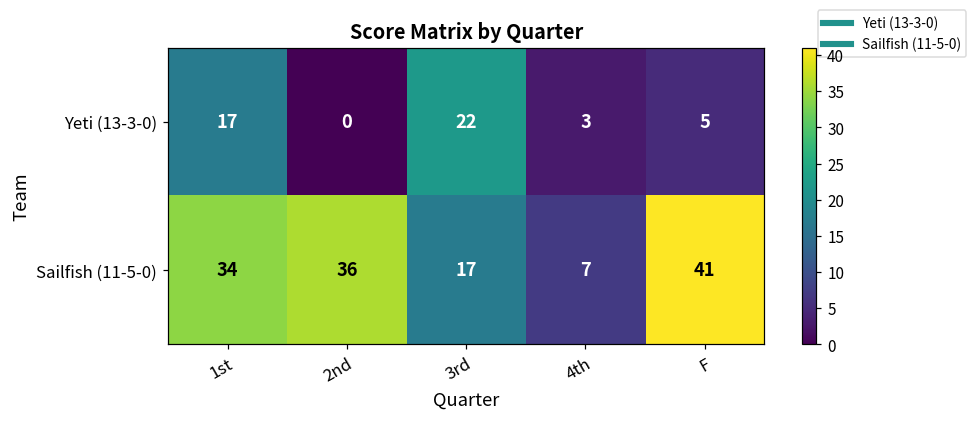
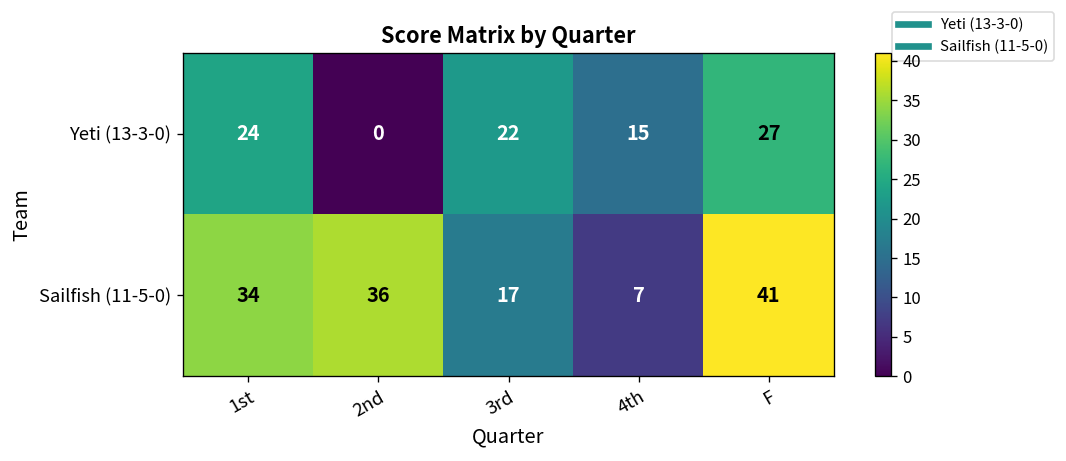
  {
    "Yeti (13-3-0)": {
-     "1st": 17,
+     "1st": 24,
      "2nd": 0,
      "3rd": 22,
-     "4th": 3,
-     "F": 5
+     "4th": 15,
+     "F": 27
    },
    "Sailfish (11-5-0)": {
      "1st": 34,
      "2nd": 36,
      "3rd": 17,
      "4th": 7,
      "F": 41
    }
  }
